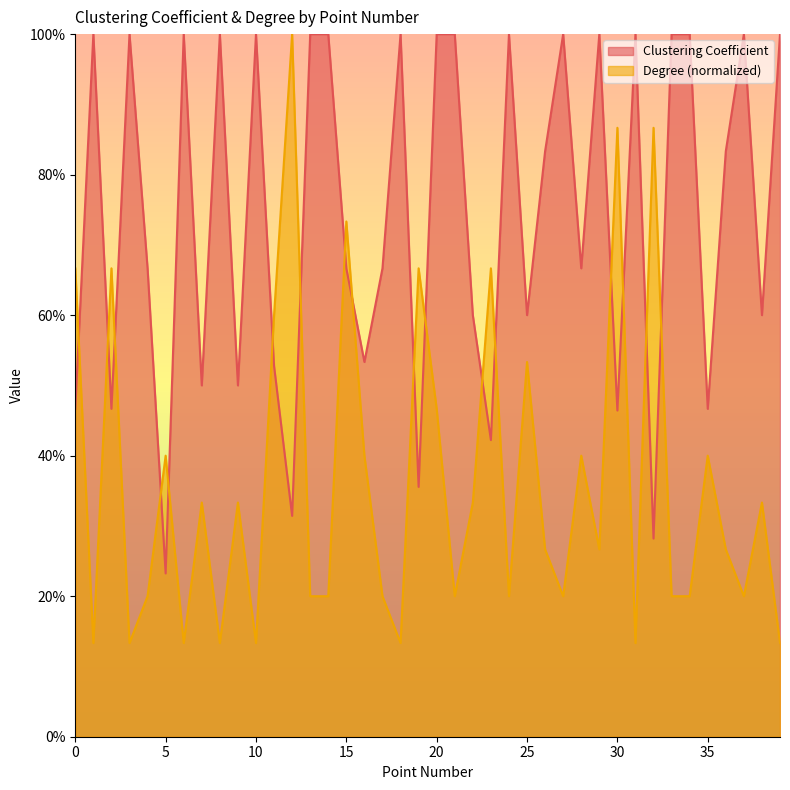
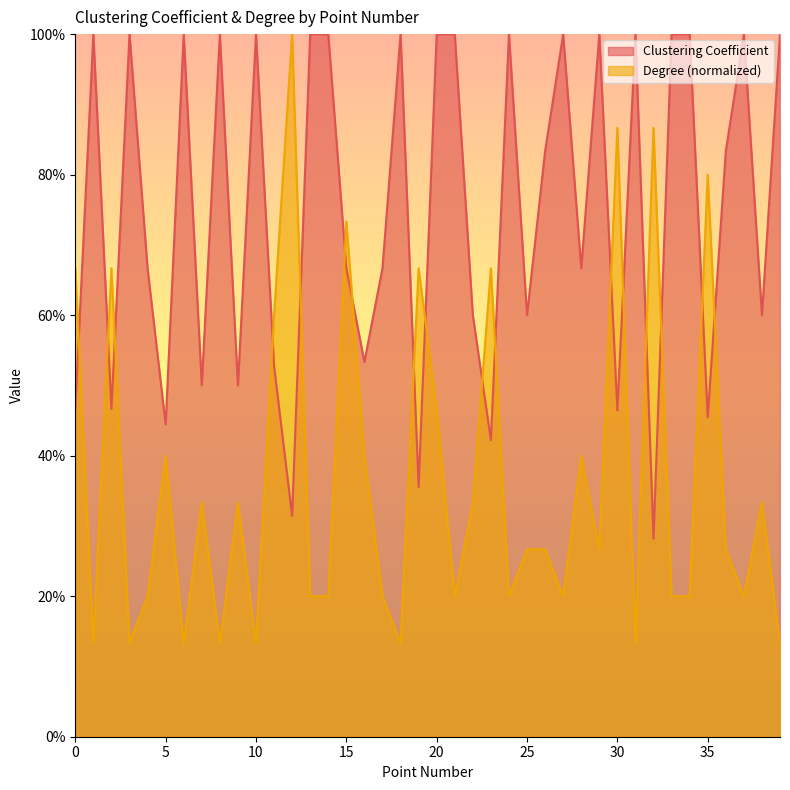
  {
    "Clustering Coefficient": {
      "0": "47%",
-     "5": "23%",
+     "5": "44%",
      "10": "100%",
      "15": "67%",
      "20": "100%",
      "25": "60%",
      "30": "46%",
-     "35": "47%"
+     "35": "45%"
    },
    "Degree (normalized)": {
      "0": "67%",
      "5": "40%",
      "10": "13%",
      "15": "73%",
      "20": "47%",
-     "25": "53%",
+     "25": "27%",
      "30": "87%",
-     "35": "40%"
+     "35": "80%"
    }
  }
